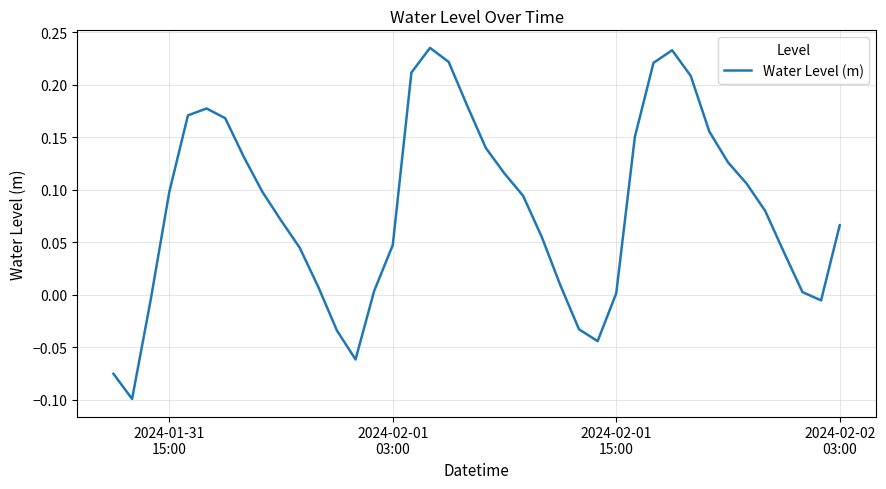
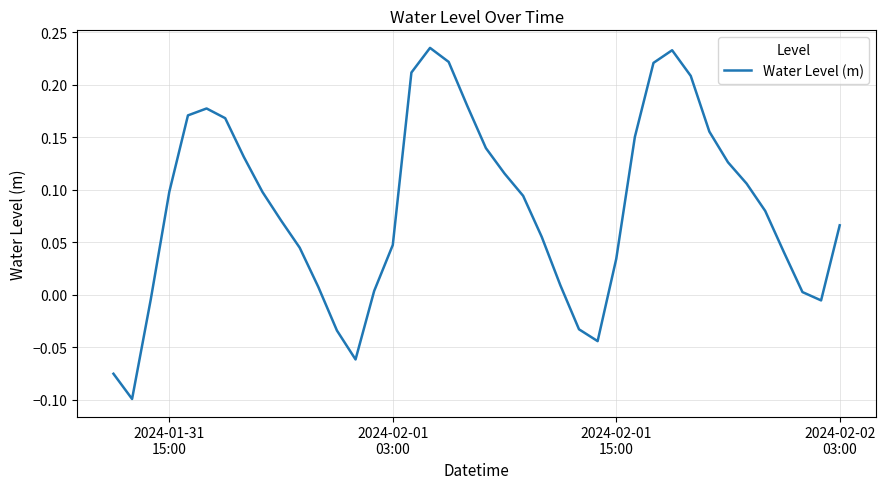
  {
    "2024-01-31 15:00": 0.098,
    "2024-02-01 03:00": 0.047,
-   "2024-02-01 15:00": 0.001,
+   "2024-02-01 15:00": 0.034,
    "2024-02-02 03:00": 0.066
  }
